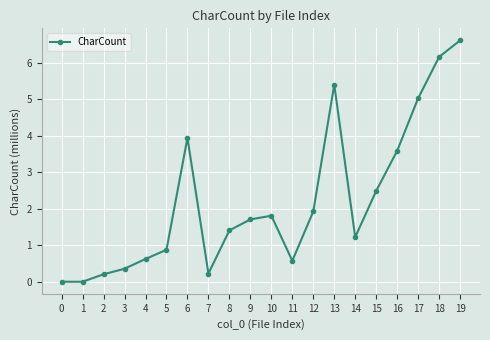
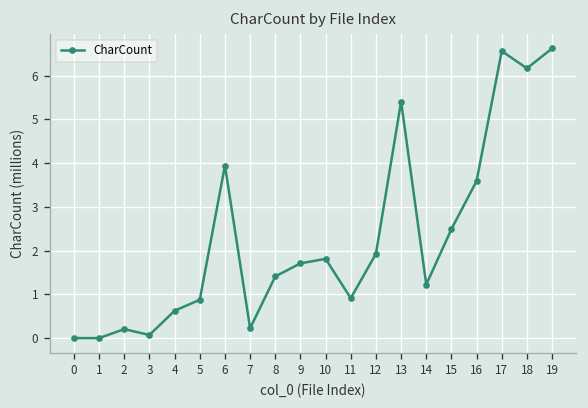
  {
    "0": 0.0,
    "1": 0.0,
    "2": 0.2,
-   "3": 0.4,
+   "3": 0.1,
    "4": 0.6,
    "5": 0.9,
    "6": 3.9,
    "7": 0.2,
    "8": 1.4,
    "9": 1.7,
    "10": 1.8,
-   "11": 0.6,
+   "11": 0.9,
    "12": 1.9,
    "13": 5.4,
    "14": 1.2,
    "15": 2.5,
    "16": 3.6,
-   "17": 5.0,
+   "17": 6.6,
    "18": 6.2,
    "19": 6.6
  }
